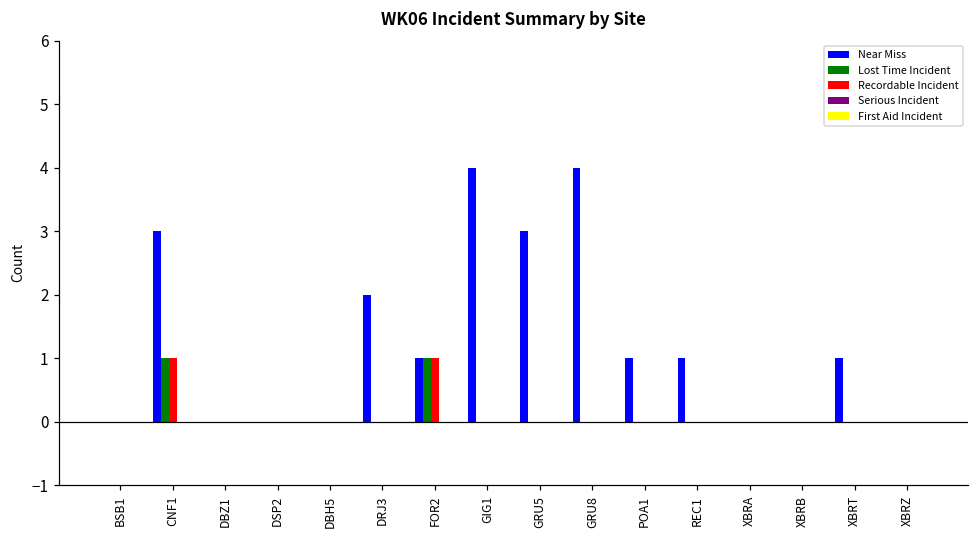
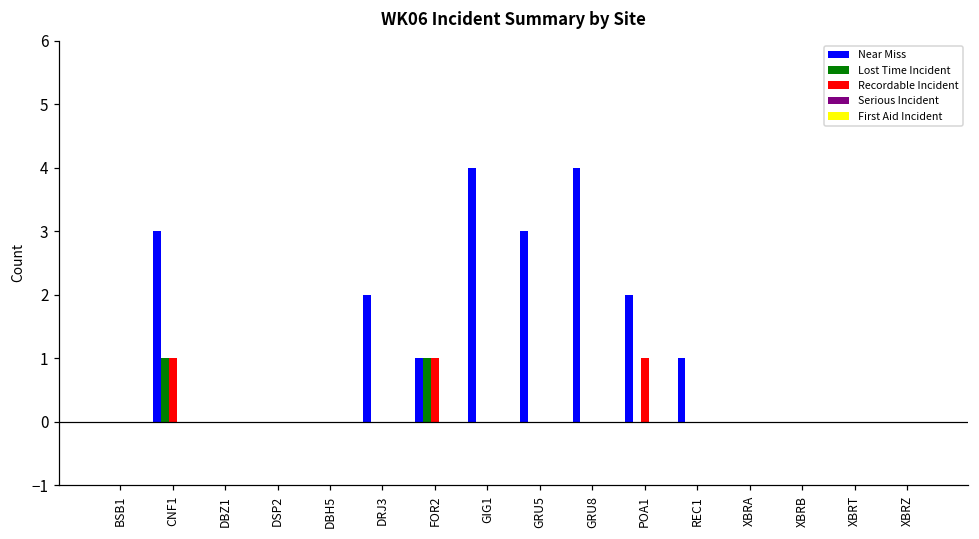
  {
    "Near Miss": {
      "BSB1": 0,
      "CNF1": 3,
      "DBZ1": 0,
      "DSP2": 0,
      "DBH5": 0,
      "DRJ3": 2,
      "FOR2": 1,
      "GIG1": 4,
      "GRU5": 3,
      "GRU8": 4,
-     "POA1": 1,
+     "POA1": 2,
      "REC1": 1,
      "XBRA": 0,
      "XBRB": 0,
-     "XBRT": 1,
+     "XBRT": 0,
      "XBRZ": 0
    },
    "Lost Time Incident": {
      "BSB1": 0,
      "CNF1": 1,
      "DBZ1": 0,
      "DSP2": 0,
      "DBH5": 0,
      "DRJ3": 0,
      "FOR2": 1,
      "GIG1": 0,
      "GRU5": 0,
      "GRU8": 0,
      "POA1": 0,
      "REC1": 0,
      "XBRA": 0,
      "XBRB": 0,
      "XBRT": 0,
      "XBRZ": 0
    },
    "Recordable Incident": {
      "BSB1": 0,
      "CNF1": 1,
      "DBZ1": 0,
      "DSP2": 0,
      "DBH5": 0,
      "DRJ3": 0,
      "FOR2": 1,
      "GIG1": 0,
      "GRU5": 0,
      "GRU8": 0,
-     "POA1": 0,
+     "POA1": 1,
      "REC1": 0,
      "XBRA": 0,
      "XBRB": 0,
      "XBRT": 0,
      "XBRZ": 0
    },
    "Serious Incident": {
      "BSB1": 0,
      "CNF1": 0,
      "DBZ1": 0,
      "DSP2": 0,
      "DBH5": 0,
      "DRJ3": 0,
      "FOR2": 0,
      "GIG1": 0,
      "GRU5": 0,
      "GRU8": 0,
      "POA1": 0,
      "REC1": 0,
      "XBRA": 0,
      "XBRB": 0,
      "XBRT": 0,
      "XBRZ": 0
    },
    "First Aid Incident": {
      "BSB1": 0,
      "CNF1": 0,
      "DBZ1": 0,
      "DSP2": 0,
      "DBH5": 0,
      "DRJ3": 0,
      "FOR2": 0,
      "GIG1": 0,
      "GRU5": 0,
      "GRU8": 0,
      "POA1": 0,
      "REC1": 0,
      "XBRA": 0,
      "XBRB": 0,
      "XBRT": 0,
      "XBRZ": 0
    }
  }
